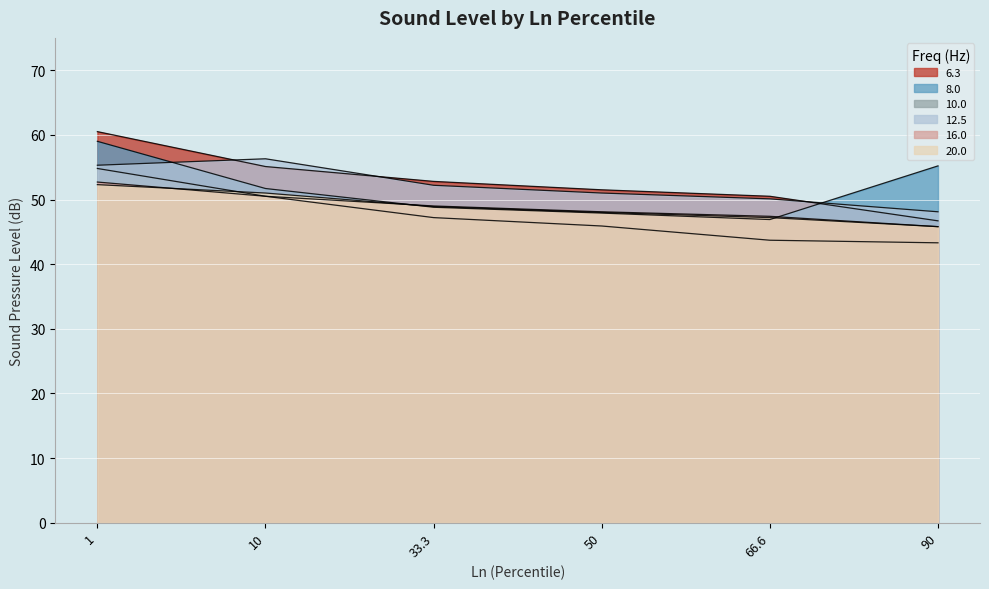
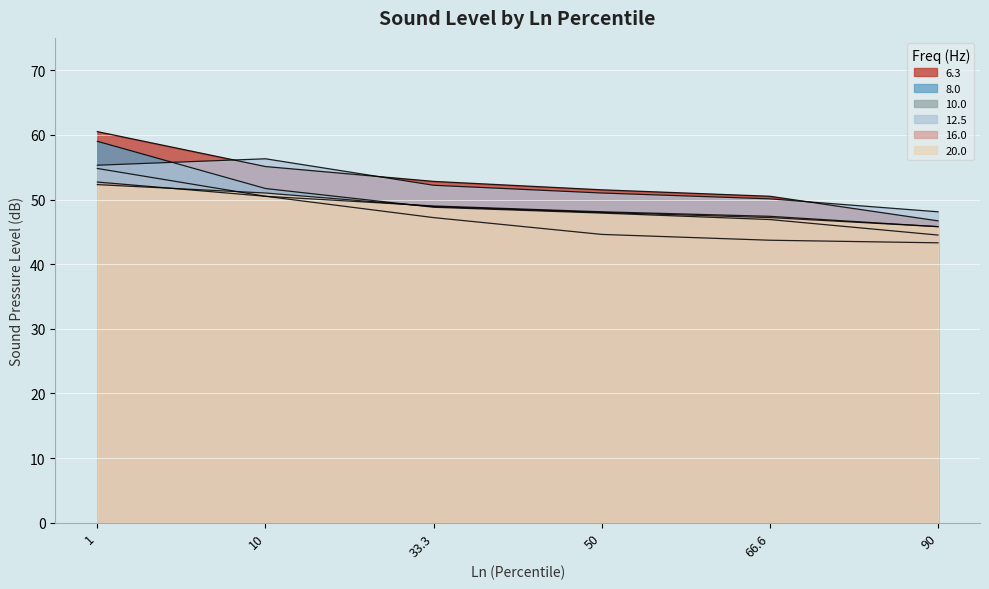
  {
    "6.3": {
      "1": 61,
      "10": 55,
      "33.3": 53,
      "50": 52,
      "66.6": 51,
      "90": 47
    },
    "8.0": {
      "1": 59,
      "10": 52,
-     "90": 55
+     "90": 45
    },
    "10.0": {
      "1": 55,
      "33.3": 47,
-     "50": 46,
+     "50": 45,
      "66.6": 44,
      "90": 43
    },
    "12.5": {
      "1": 55,
      "10": 56,
      "33.3": 52,
      "50": 51,
      "66.6": 50,
      "90": 48
    },
    "16.0": {
      "1": 53
    },
    "20.0": {
      "1": 52,
      "10": 51
    }
  }
